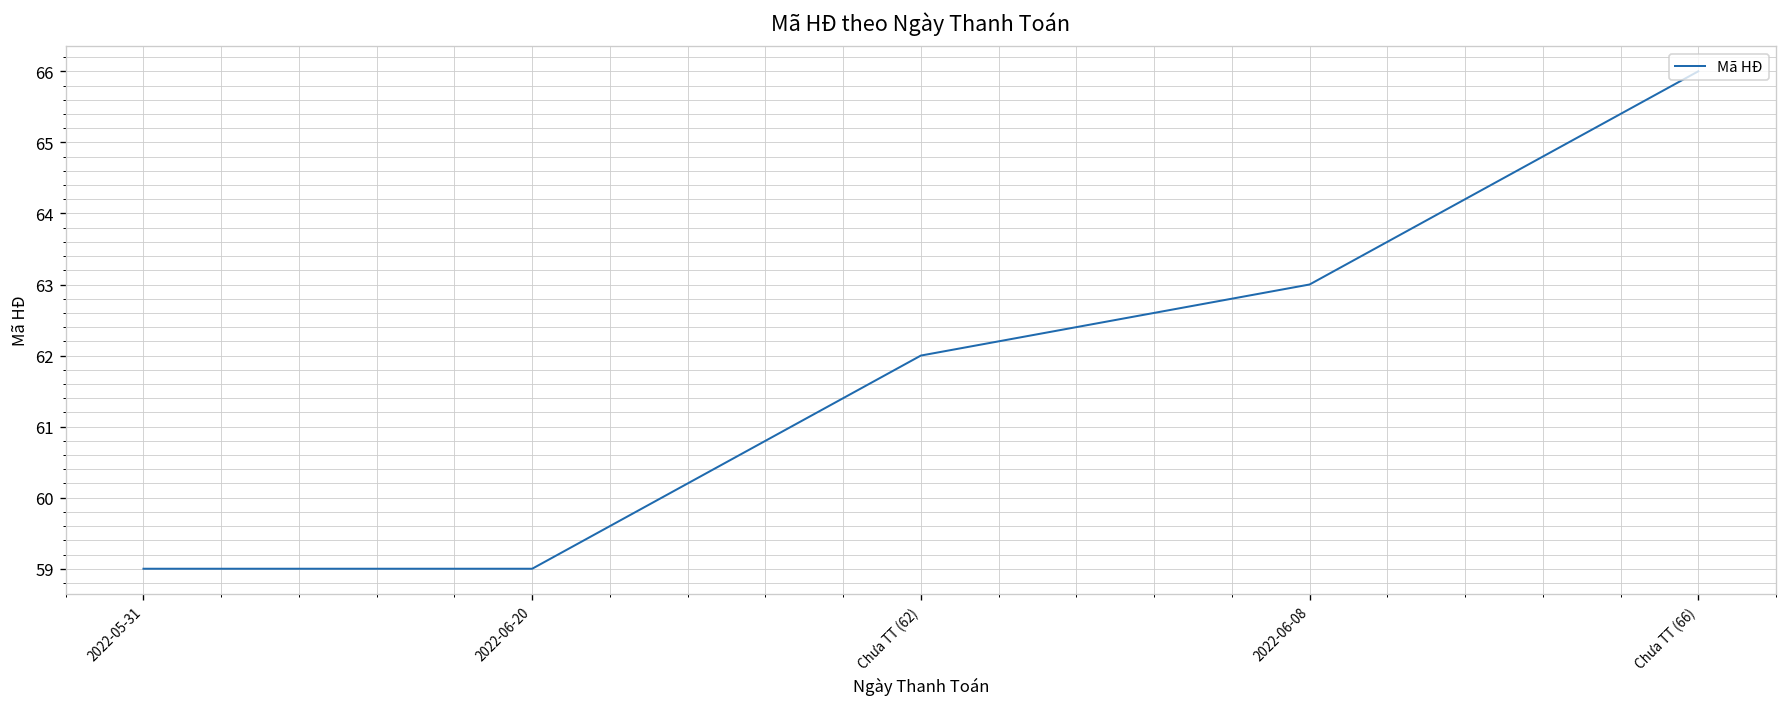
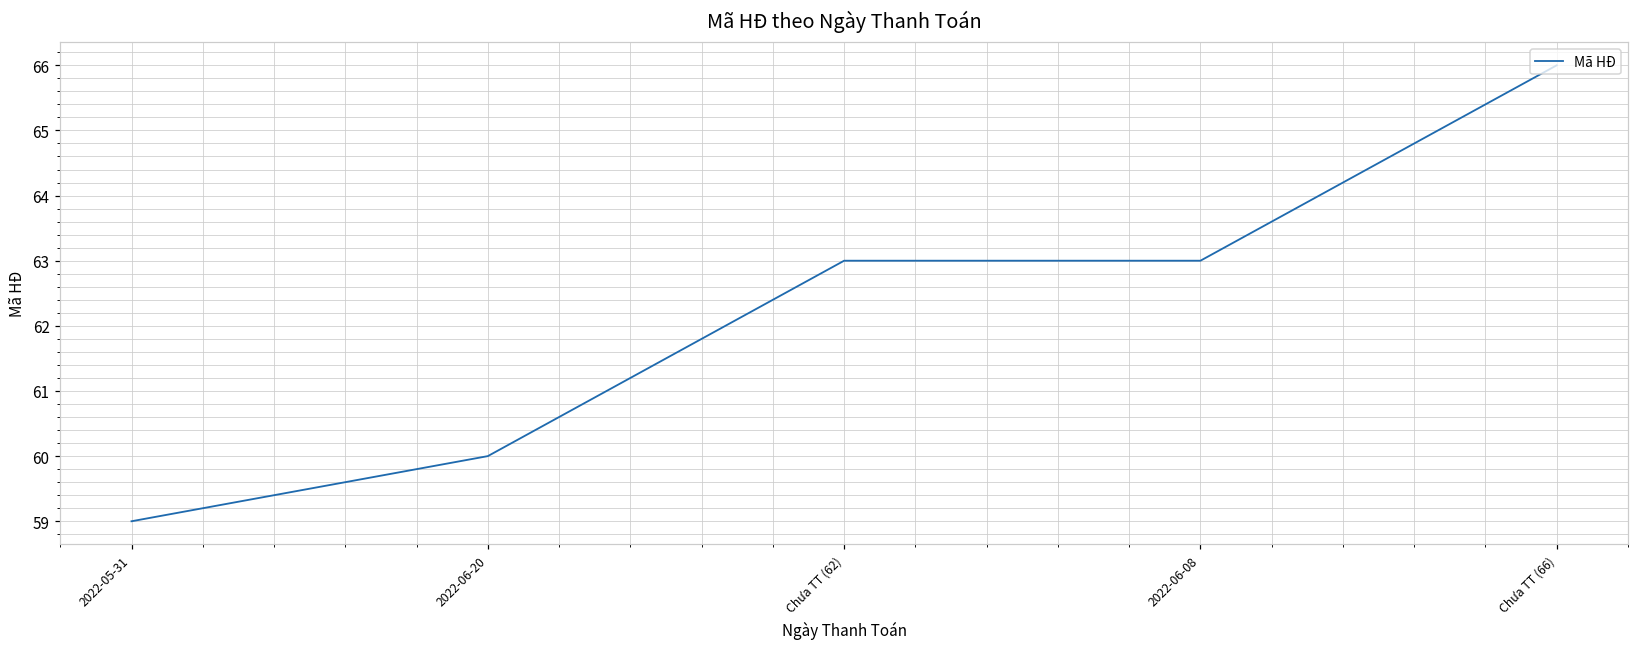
  {
    "2022-05-31": 59,
-   "2022-06-20": 59,
-   "Chưa TT (62)": 62,
+   "2022-06-20": 60,
+   "Chưa TT (62)": 63,
    "2022-06-08": 63
  }
